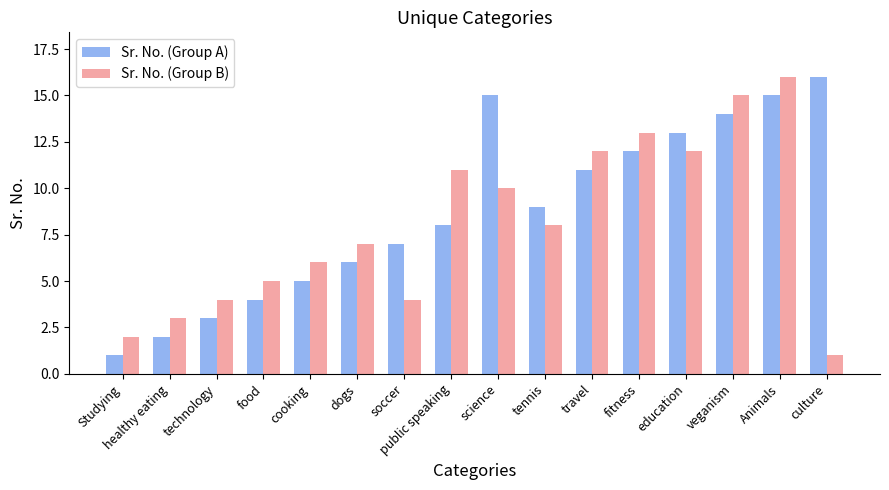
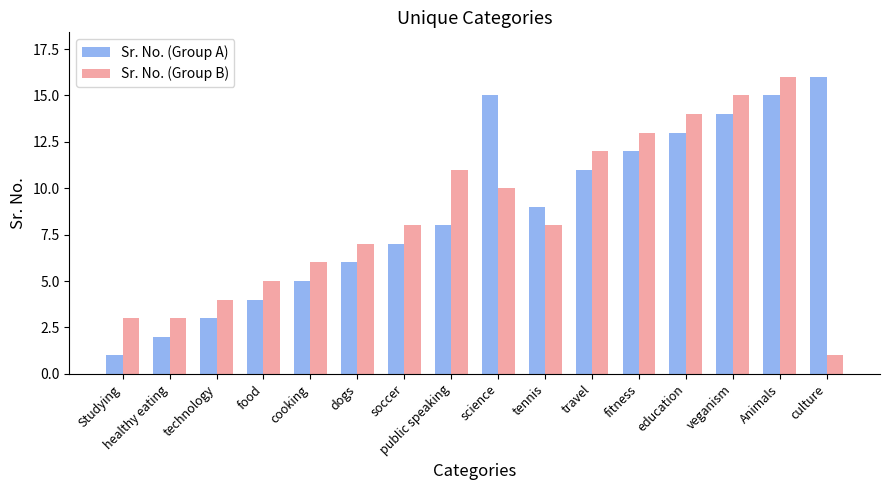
  {
    "Sr. No. (Group A)": {
      "Studying": 1,
      "healthy eating": 2,
      "technology": 3,
      "food": 4,
      "cooking": 5,
      "dogs": 6,
      "soccer": 7,
      "public speaking": 8,
      "science": 15,
      "tennis": 9,
      "travel": 11,
      "fitness": 12,
      "education": 13,
      "veganism": 14,
      "Animals": 15,
      "culture": 16
    },
    "Sr. No. (Group B)": {
-     "Studying": 2,
+     "Studying": 3,
      "healthy eating": 3,
      "technology": 4,
      "food": 5,
      "cooking": 6,
      "dogs": 7,
-     "soccer": 4,
+     "soccer": 8,
      "public speaking": 11,
      "science": 10,
      "tennis": 8,
      "travel": 12,
      "fitness": 13,
-     "education": 12,
+     "education": 14,
      "veganism": 15,
      "Animals": 16,
      "culture": 1
    }
  }
